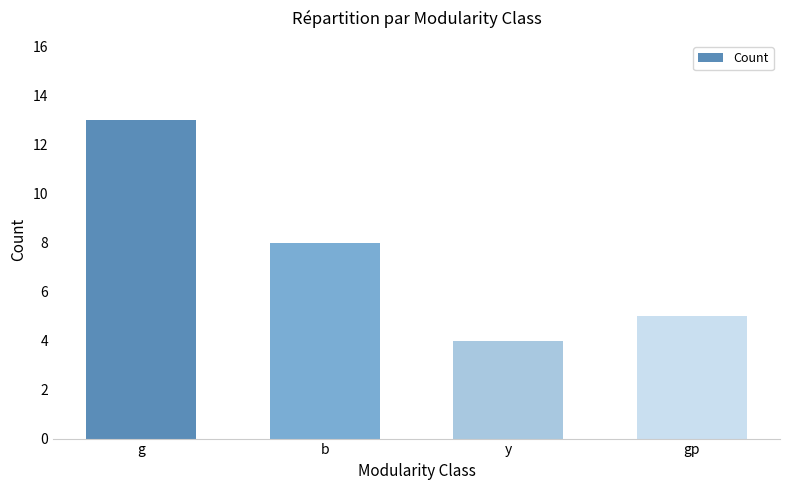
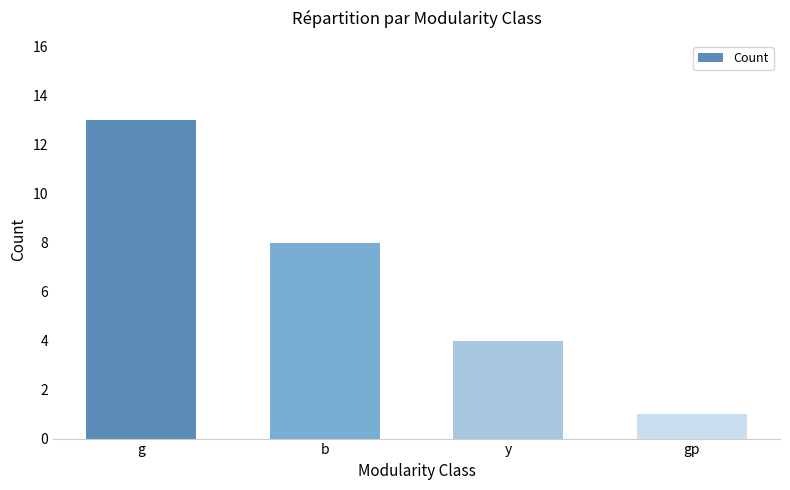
  {
    "g": 13,
    "b": 8,
    "y": 4,
-   "gp": 5
+   "gp": 1
  }
